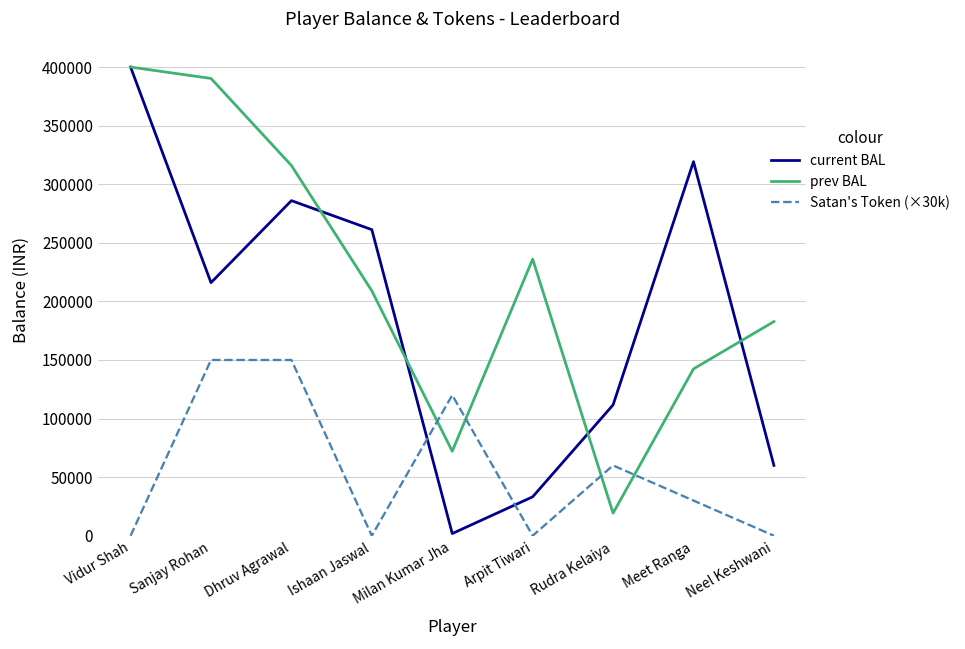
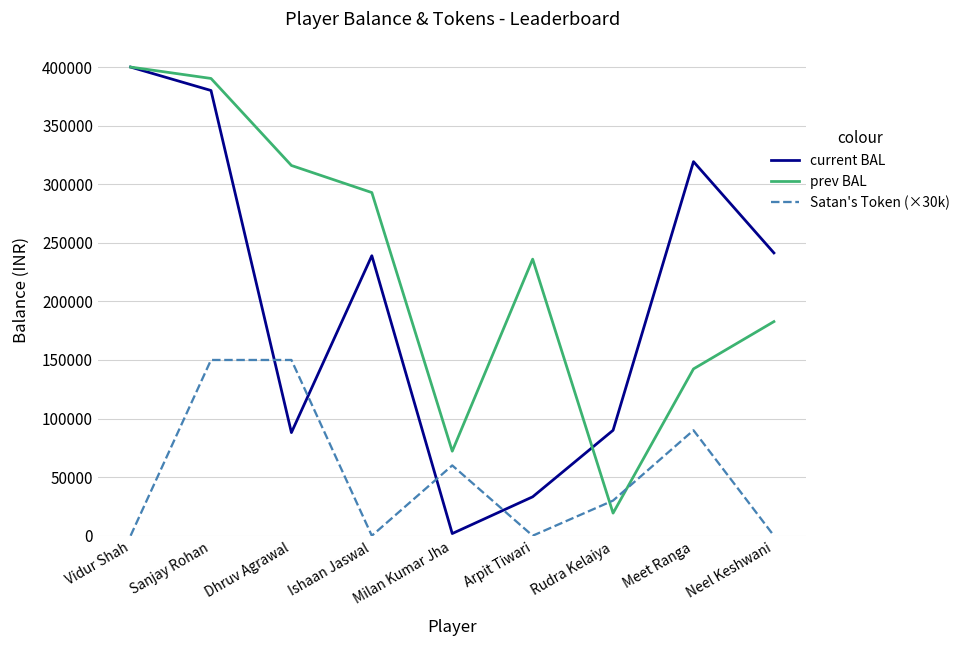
  {
    "current BAL": {
-     "Sanjay Rohan": 216000,
-     "Dhruv Agrawal": 286000,
-     "Ishaan Jaswal": 261000,
+     "Sanjay Rohan": 380000,
+     "Dhruv Agrawal": 88000,
+     "Ishaan Jaswal": 239000,
      "Milan Kumar Jha": 2000,
      "Arpit Tiwari": 33000,
-     "Rudra Kelaiya": 112000,
+     "Rudra Kelaiya": 90000,
      "Meet Ranga": 319000,
-     "Neel Keshwani": 60000
+     "Neel Keshwani": 241000
    },
    "prev BAL": {
      "Sanjay Rohan": 390000,
      "Dhruv Agrawal": 316000,
-     "Ishaan Jaswal": 209000,
+     "Ishaan Jaswal": 293000,
      "Milan Kumar Jha": 72000,
      "Arpit Tiwari": 236000,
      "Rudra Kelaiya": 19000,
      "Meet Ranga": 142000,
      "Neel Keshwani": 183000
    },
    "Satan's Token (×30k)": {
      "Vidur Shah": 0,
      "Sanjay Rohan": 150000,
      "Dhruv Agrawal": 150000,
      "Ishaan Jaswal": 0,
-     "Milan Kumar Jha": 120000,
+     "Milan Kumar Jha": 60000,
      "Arpit Tiwari": 0,
-     "Rudra Kelaiya": 60000,
-     "Meet Ranga": 30000,
+     "Rudra Kelaiya": 30000,
+     "Meet Ranga": 90000,
      "Neel Keshwani": 0
    }
  }
